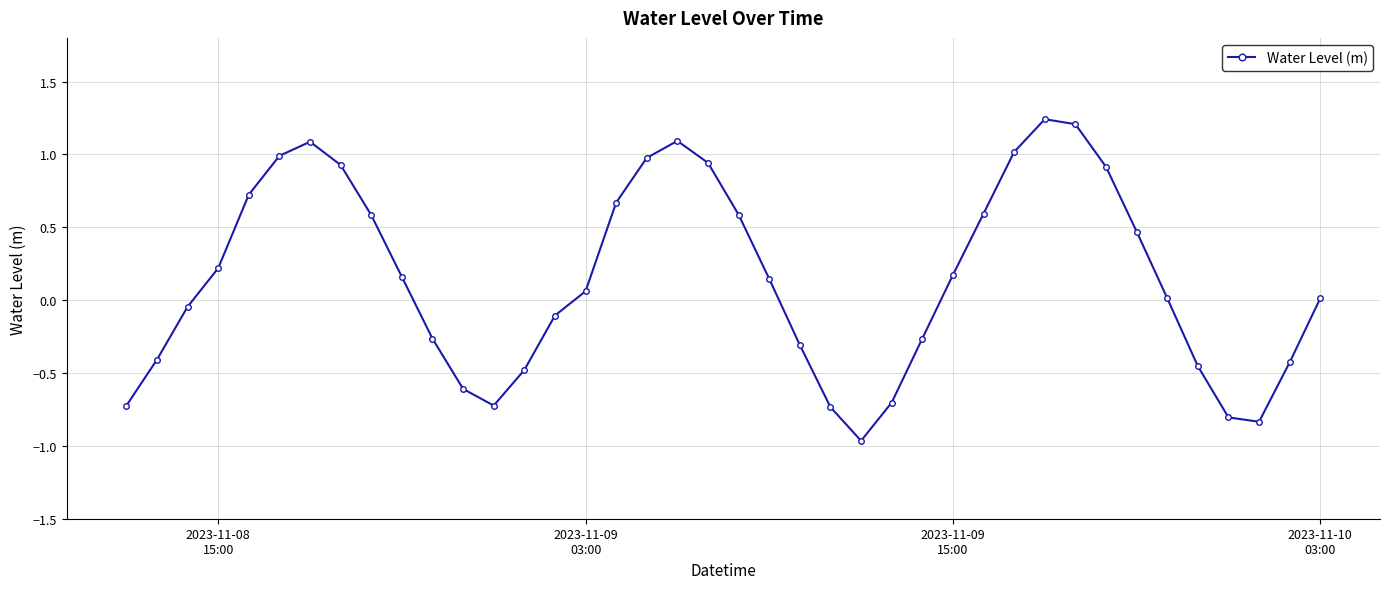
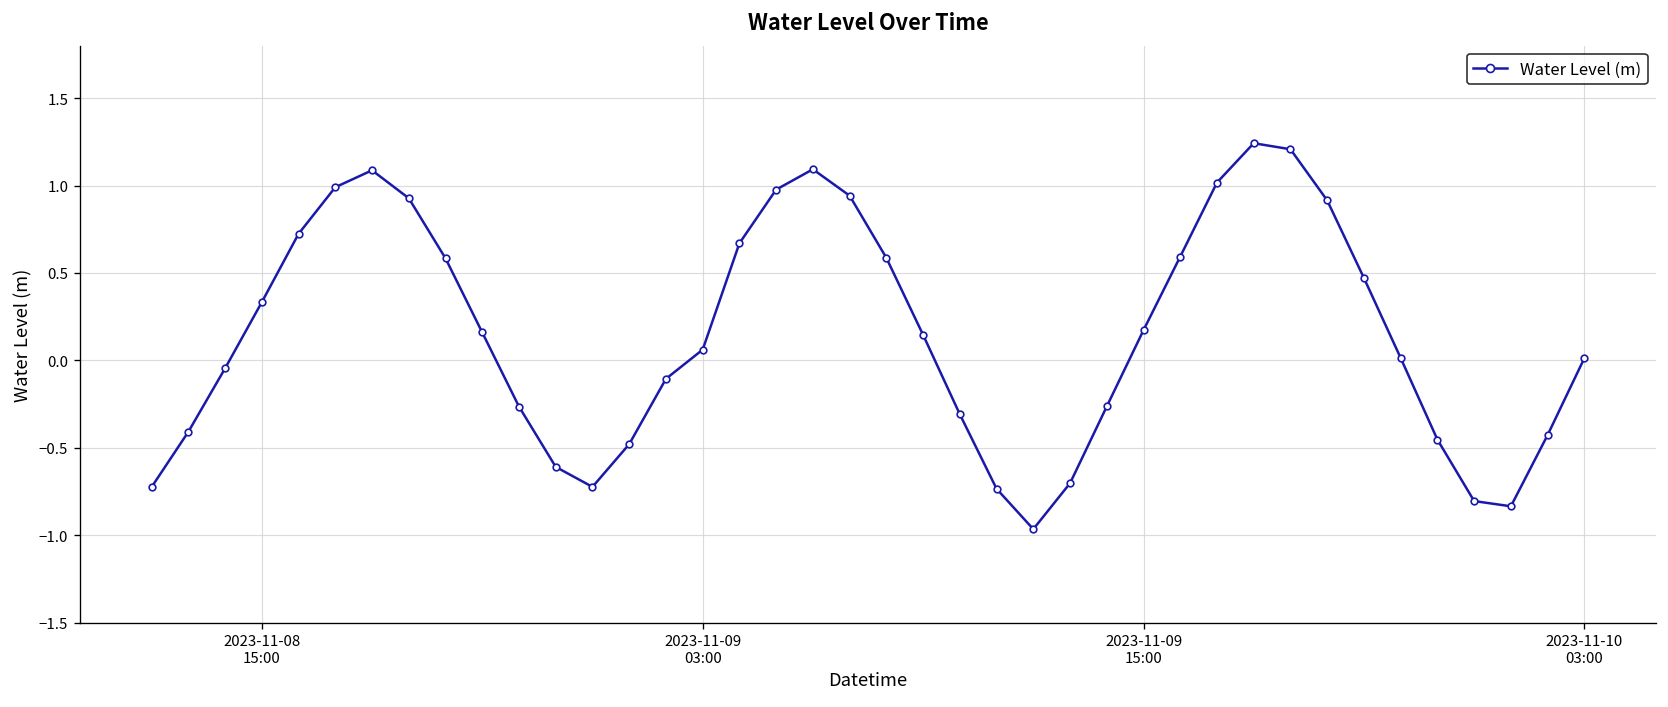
  {
-   "2023-11-08 15:00": 0.22,
+   "2023-11-08 15:00": 0.33,
    "2023-11-09 03:00": 0.06,
    "2023-11-09 15:00": 0.17,
    "2023-11-10 03:00": 0.01
  }
